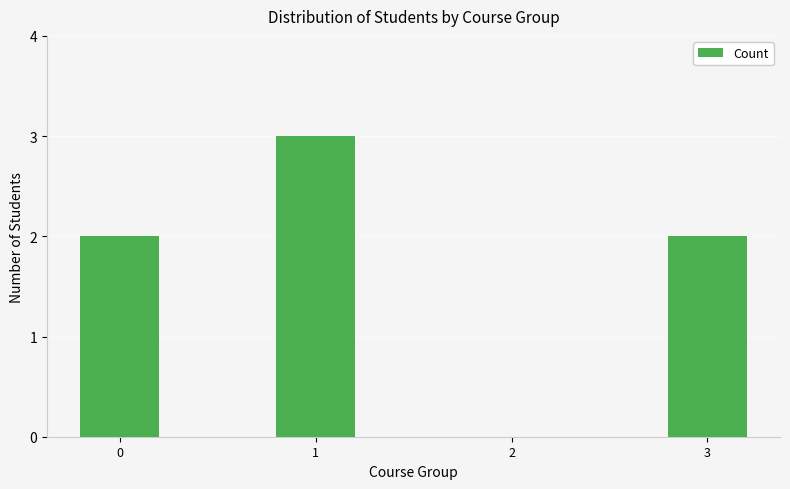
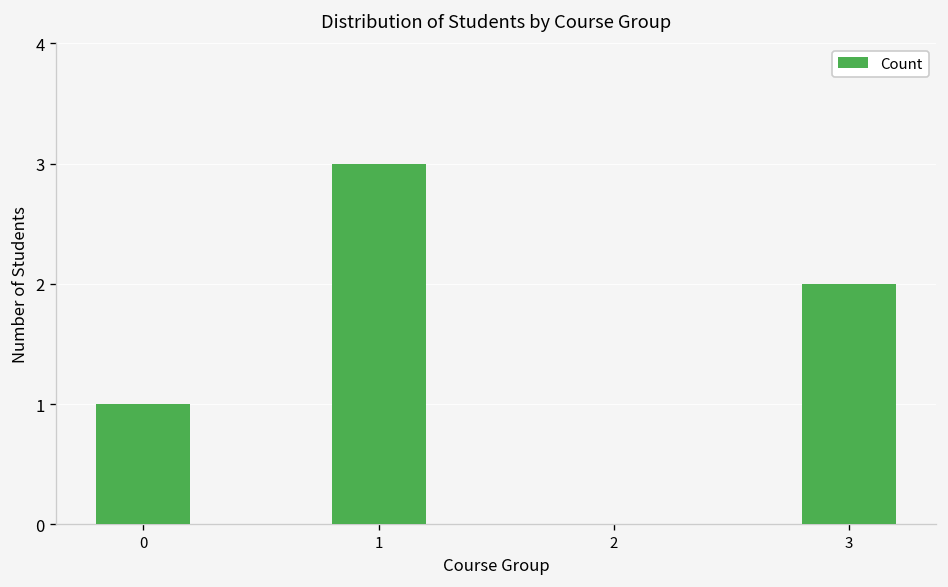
  {
-   "0": 2,
+   "0": 1,
    "1": 3,
    "2": 0,
    "3": 2
  }
